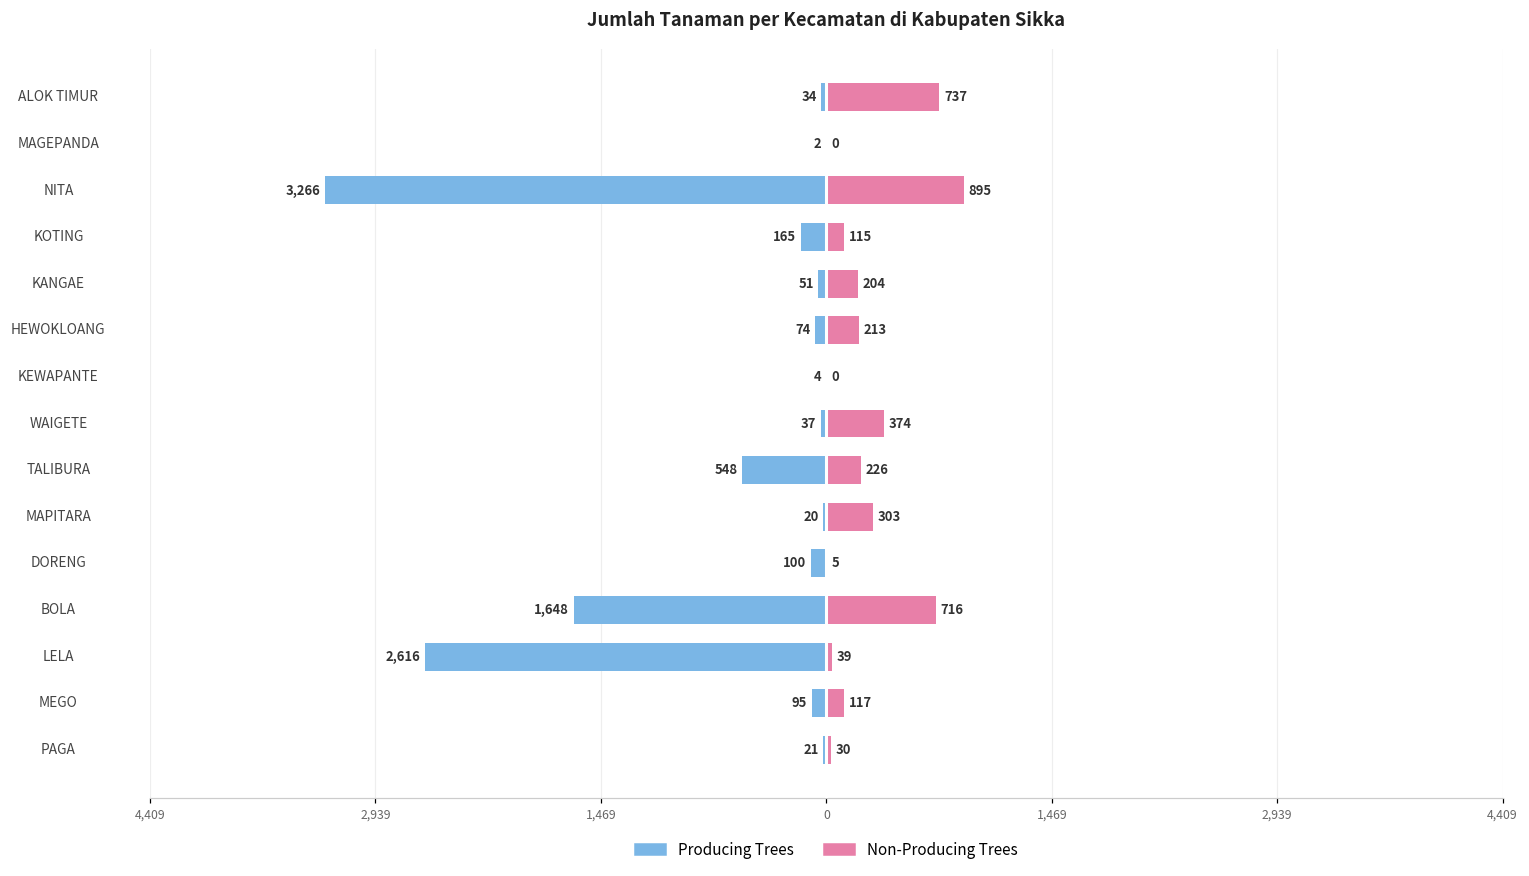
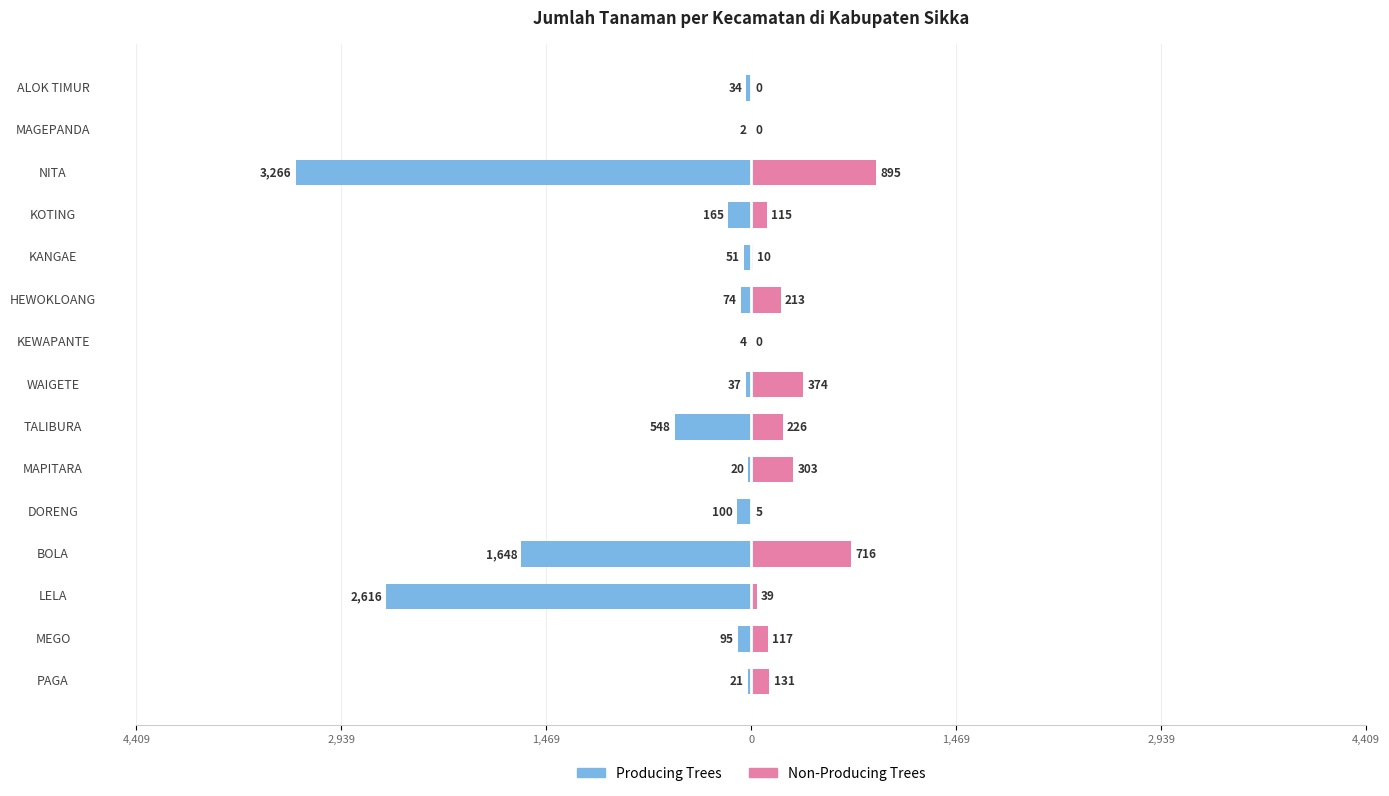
  {
    "Non-Producing Trees": {
-     "ALOK TIMUR": 737,
+     "ALOK TIMUR": 0,
      "MAGEPANDA": 0,
      "NITA": 895,
      "KOTING": 115,
-     "KANGAE": 204,
+     "KANGAE": 10,
      "HEWOKLOANG": 213,
      "KEWAPANTE": 0,
      "WAIGETE": 374,
      "TALIBURA": 226,
      "MAPITARA": 303,
      "DORENG": 5,
      "BOLA": 716,
      "LELA": 39,
      "MEGO": 117,
-     "PAGA": 30
+     "PAGA": 131
    }
  }
